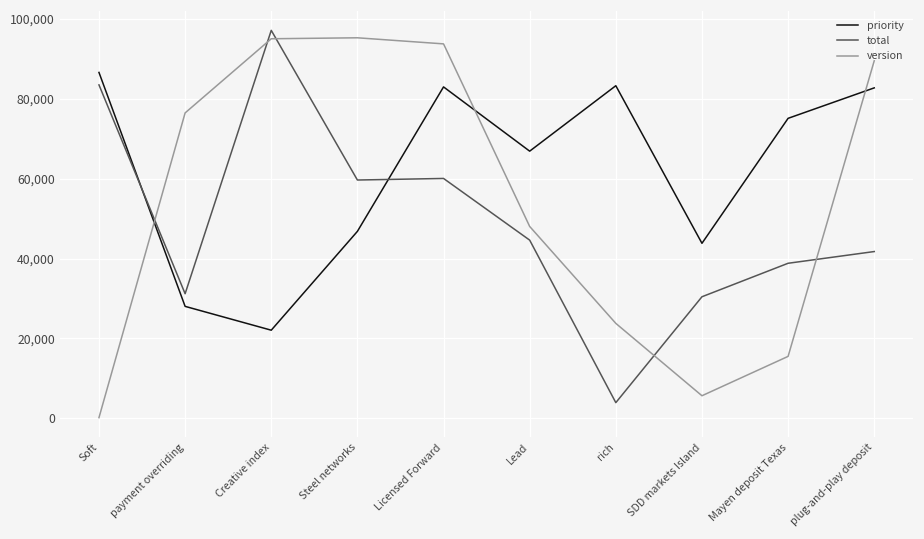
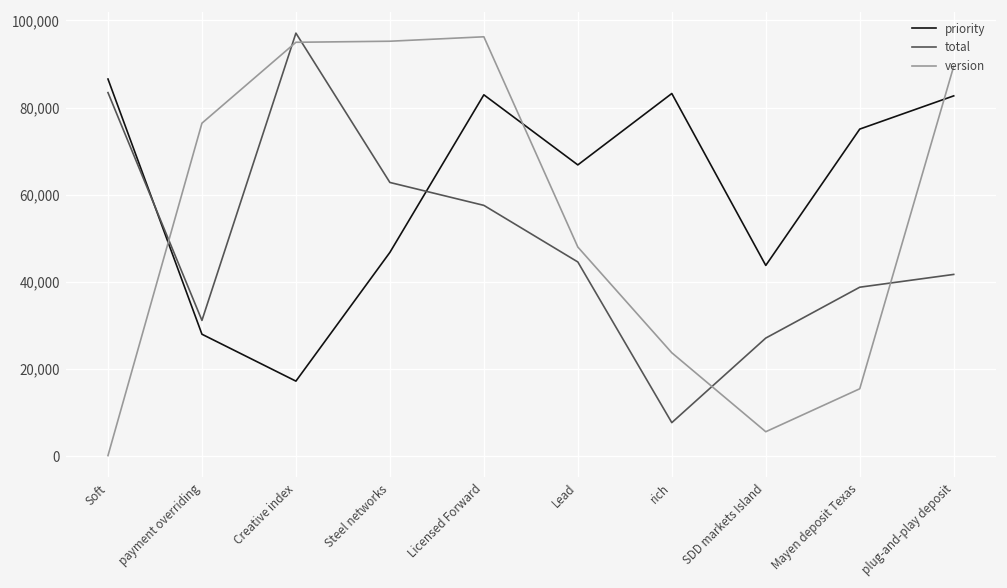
  {
    "priority": {
      "Soft": "87,000",
      "payment overriding": "28,000",
-     "Creative index": "22,000",
+     "Creative index": "17,000",
      "Steel networks": "47,000",
      "Licensed Forward": "83,000",
      "Lead": "67,000",
      "rich": "83,000",
      "SDD markets Island": "44,000",
      "Mayen deposit Texas": "75,000",
      "plug-and-play deposit": "83,000"
    },
    "total": {
      "Soft": "83,000",
      "payment overriding": "31,000",
      "Creative index": "97,000",
-     "Steel networks": "60,000",
-     "Licensed Forward": "60,000",
+     "Steel networks": "63,000",
+     "Licensed Forward": "58,000",
      "Lead": "45,000",
-     "rich": "4,000",
-     "SDD markets Island": "30,000",
+     "rich": "8,000",
+     "SDD markets Island": "27,000",
      "Mayen deposit Texas": "39,000",
      "plug-and-play deposit": "42,000"
    },
    "version": {
      "Soft": "0",
      "payment overriding": "76,000",
      "Creative index": "95,000",
      "Steel networks": "95,000",
-     "Licensed Forward": "94,000",
+     "Licensed Forward": "96,000",
      "Lead": "48,000",
      "rich": "24,000",
      "SDD markets Island": "6,000",
      "Mayen deposit Texas": "16,000",
      "plug-and-play deposit": "89,000"
    }
  }
